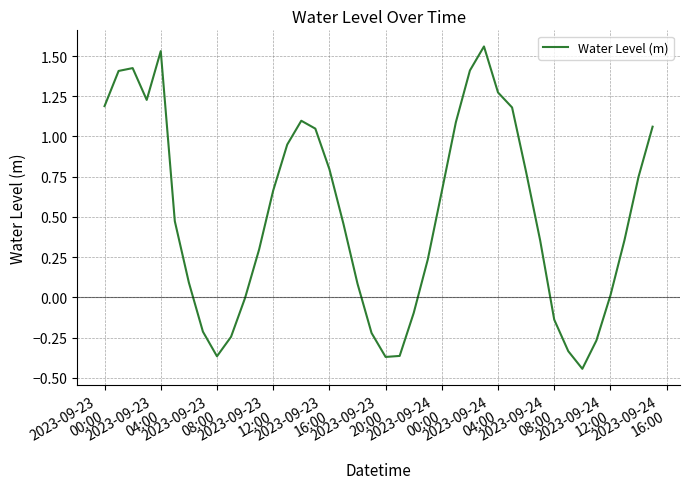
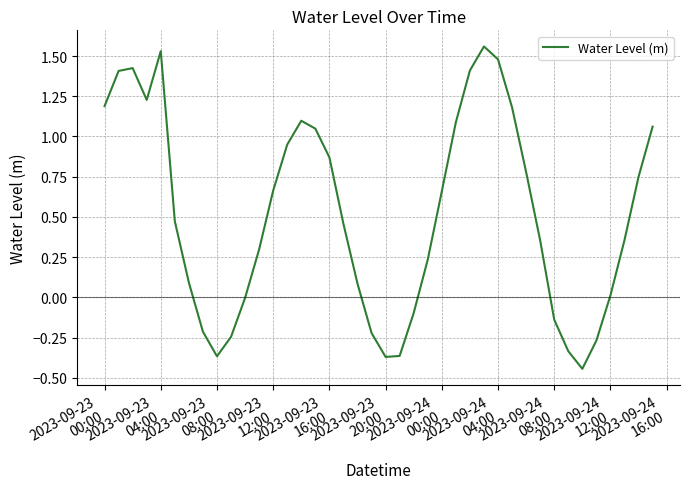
  {
    "2023-09-23 00:00": 1.19,
    "2023-09-23 04:00": 1.53,
    "2023-09-23 08:00": -0.37,
    "2023-09-23 12:00": 0.66,
-   "2023-09-23 16:00": 0.80,
+   "2023-09-23 16:00": 0.87,
    "2023-09-23 20:00": -0.37,
    "2023-09-24 00:00": 0.66,
-   "2023-09-24 04:00": 1.27,
+   "2023-09-24 04:00": 1.48,
    "2023-09-24 08:00": -0.14,
    "2023-09-24 12:00": 0.01
  }
